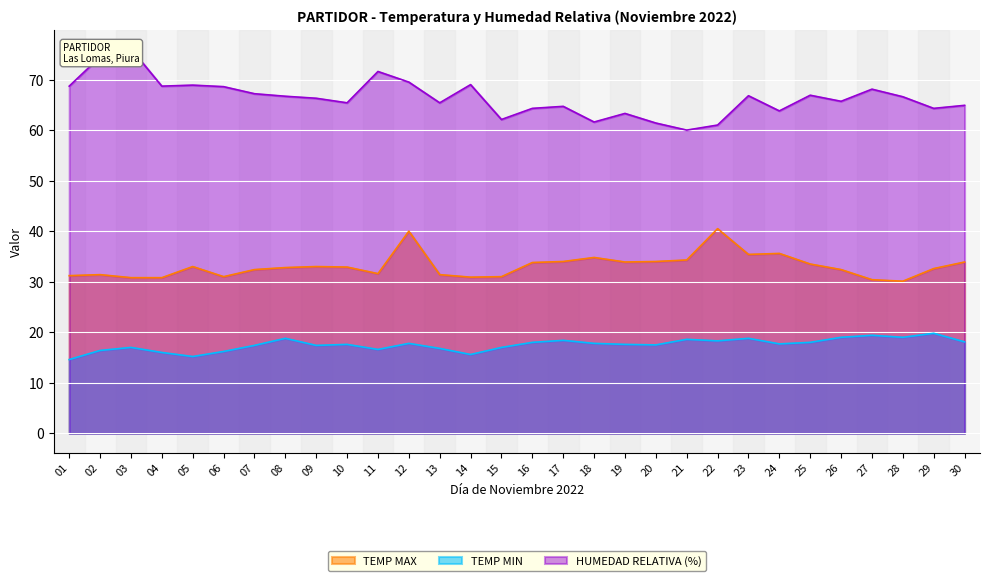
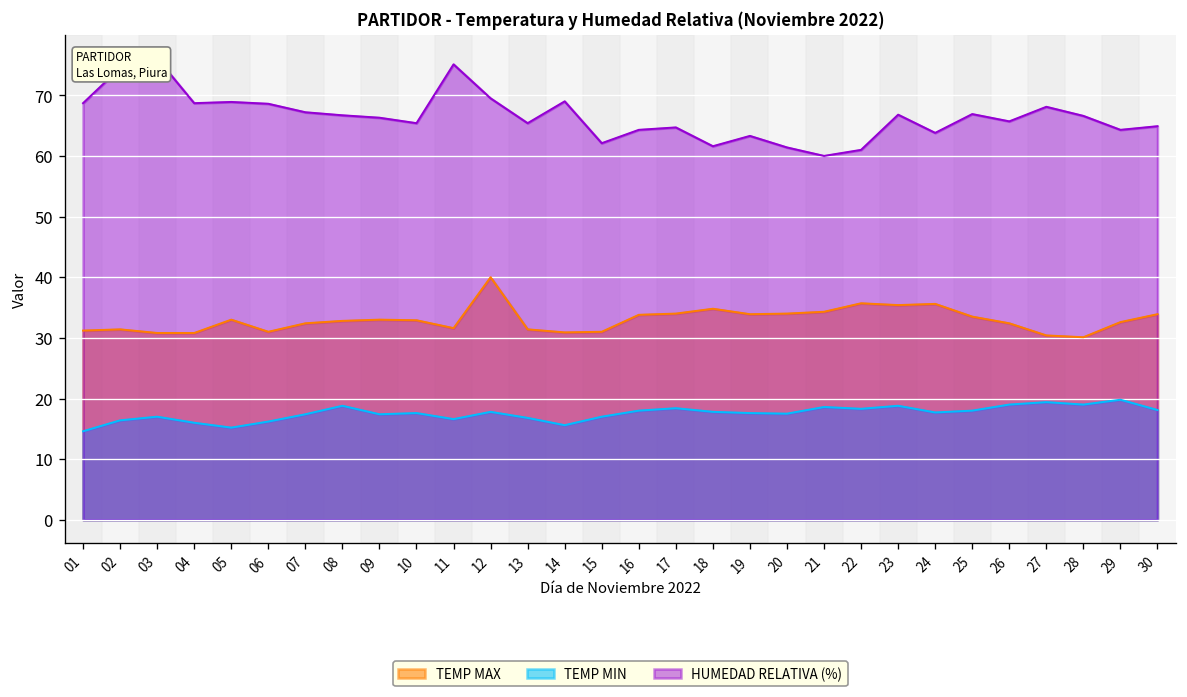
  {
    "TEMP MAX": {
      "01": 31,
      "02": 31,
      "03": 31,
      "04": 31,
      "05": 33,
      "06": 31,
      "07": 32,
      "08": 33,
      "09": 33,
      "10": 33,
      "11": 32,
      "12": 40,
      "13": 31,
      "14": 31,
      "15": 31,
      "16": 34,
      "17": 34,
      "18": 35,
      "19": 34,
      "20": 34,
      "21": 34,
-     "22": 41,
+     "22": 36,
      "23": 35,
      "24": 36,
      "25": 34,
      "26": 32,
      "27": 30,
      "28": 30,
      "29": 33,
      "30": 34
    },
    "TEMP MIN": {
      "01": 15,
      "02": 16,
      "03": 17,
      "04": 16,
      "05": 15,
      "06": 16,
      "07": 17,
      "08": 19,
      "09": 17,
      "10": 18,
      "11": 17,
      "12": 18,
      "13": 17,
      "14": 16,
      "15": 17,
      "16": 18,
      "17": 18,
      "18": 18,
      "19": 18,
      "20": 18,
      "21": 19,
      "22": 18,
      "23": 19,
      "24": 18,
      "25": 18,
      "26": 19,
      "27": 19,
      "28": 19,
      "29": 20,
      "30": 18
    },
    "HUMEDAD RELATIVA (%)": {
      "01": 69,
      "04": 69,
      "05": 69,
      "06": 69,
      "07": 67,
      "08": 67,
      "09": 66,
      "10": 65,
-     "11": 72,
+     "11": 75,
      "12": 70,
      "13": 65,
      "14": 69,
      "15": 62,
      "16": 64,
      "17": 65,
      "18": 62,
      "19": 63,
      "20": 61,
      "21": 60,
      "22": 61,
      "23": 67,
      "24": 64,
      "25": 67,
      "26": 66,
      "27": 68,
      "28": 67,
      "29": 64,
      "30": 65
    }
  }
